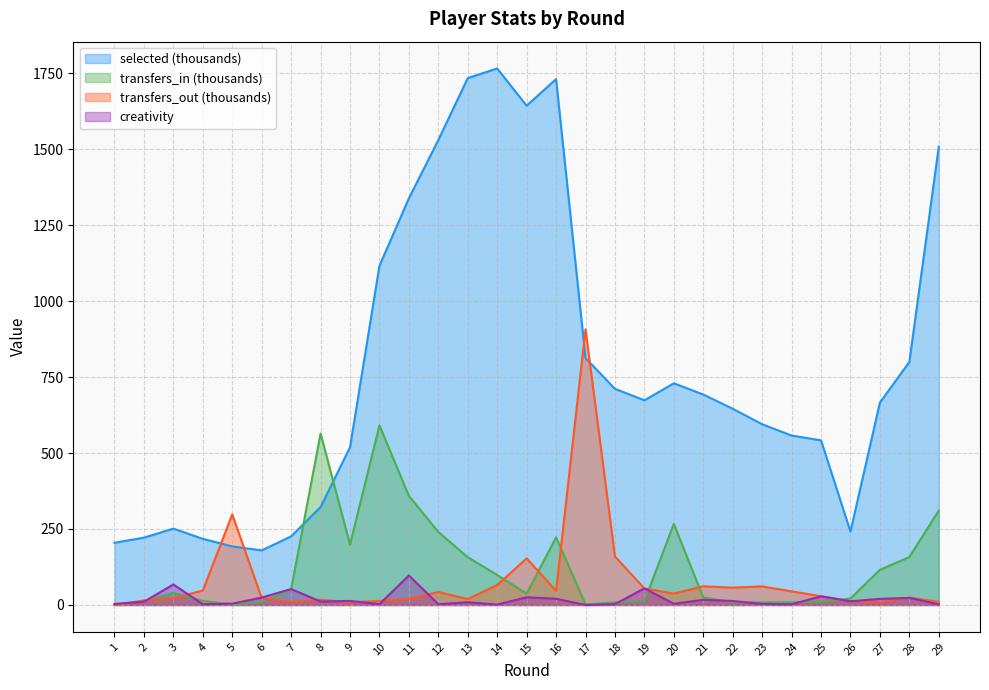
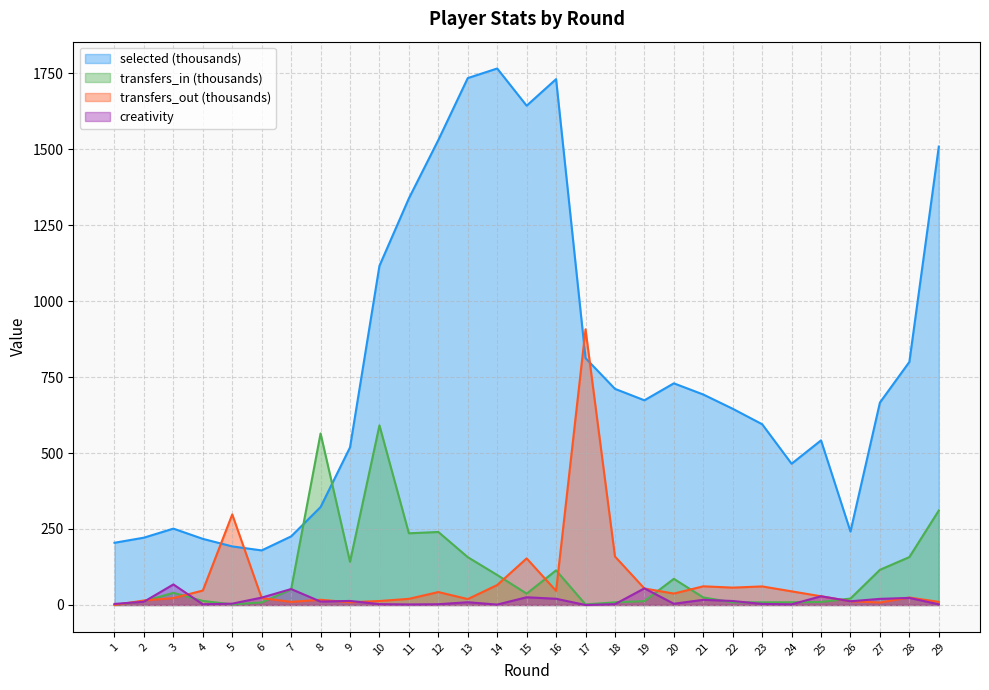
  {
    "selected (thousands)": {
      "1": 200,
      "2": 220,
      "3": 250,
      "4": 220,
      "5": 190,
      "6": 180,
      "7": 230,
      "8": 320,
      "9": 520,
      "10": 1120,
      "11": 1340,
      "12": 1530,
      "13": 1730,
      "14": 1760,
      "15": 1640,
      "16": 1730,
      "17": 810,
      "18": 710,
      "19": 670,
      "20": 730,
      "21": 690,
      "22": 650,
      "23": 590,
-     "24": 560,
+     "24": 460,
      "25": 540,
      "26": 240,
      "27": 670,
      "28": 800,
      "29": 1510
    },
    "transfers_in (thousands)": {
      "3": 40,
      "4": 10,
      "6": 10,
      "8": 560,
-     "9": 200,
+     "9": 140,
      "10": 590,
-     "11": 360,
+     "11": 240,
      "12": 240,
      "13": 160,
      "14": 100,
      "15": 40,
-     "16": 220,
+     "16": 110,
      "19": 10,
-     "20": 270,
+     "20": 90,
      "25": 10,
      "26": 20,
      "27": 120,
      "28": 160,
      "29": 310
    },
    "transfers_out (thousands)": {
      "3": 20,
      "4": 50,
      "5": 300,
      "7": 10,
      "10": 10,
      "11": 20,
      "12": 40,
      "13": 20,
      "14": 70,
      "15": 150,
      "16": 50,
      "17": 910,
      "18": 160,
      "20": 40,
      "21": 60,
      "22": 60,
      "23": 60,
      "24": 40,
      "27": 10
    },
    "creativity": {
      "3": 70,
      "4": 0,
      "10": 0,
-     "11": 100,
+     "11": 0,
      "12": 0,
      "13": 10,
      "14": 0,
      "15": 30,
      "16": 20,
      "20": 0,
      "27": 20
    }
  }
